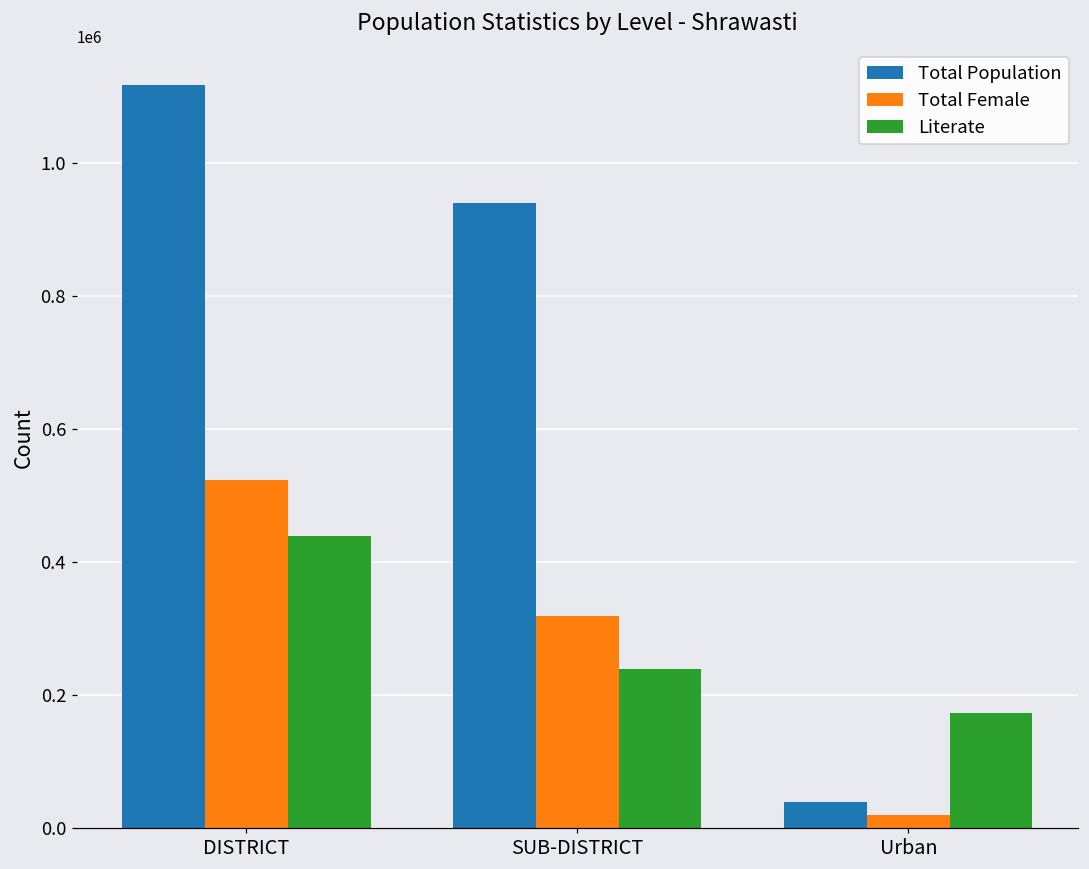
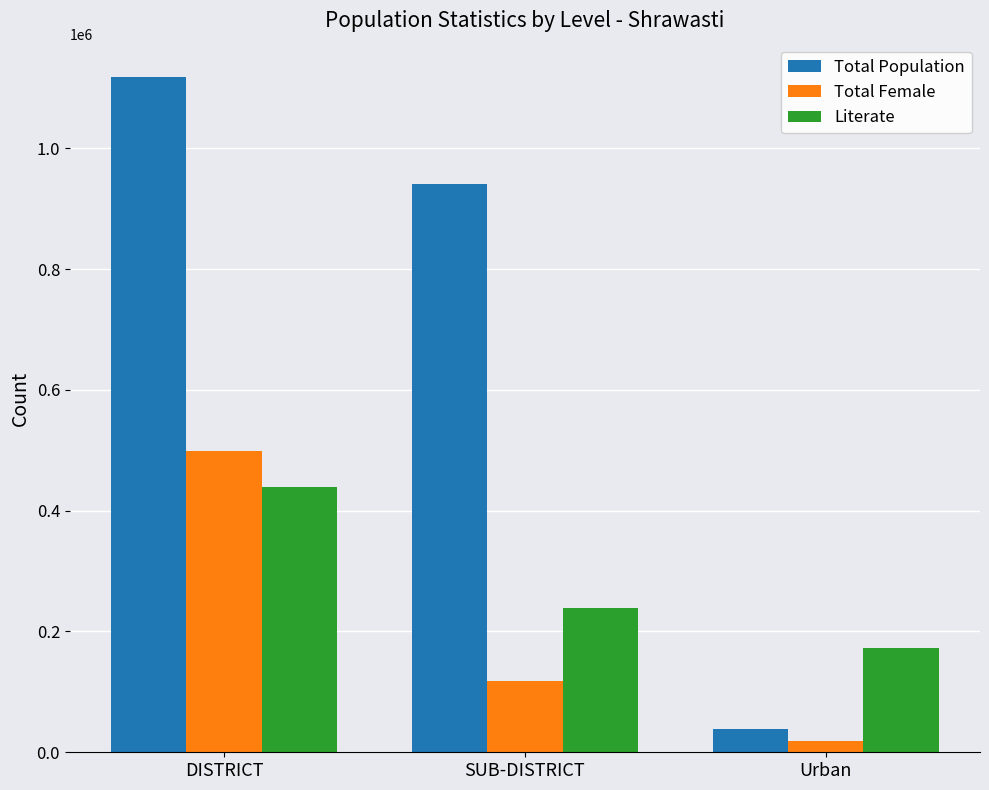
  {
    "Total Population": {
      "DISTRICT": 1120000,
      "SUB-DISTRICT": 940000,
      "Urban": 40000
    },
    "Total Female": {
-     "DISTRICT": 520000,
-     "SUB-DISTRICT": 320000,
+     "DISTRICT": 500000,
+     "SUB-DISTRICT": 120000,
      "Urban": 20000
    },
    "Literate": {
      "DISTRICT": 440000,
      "SUB-DISTRICT": 240000,
      "Urban": 170000
    }
  }
